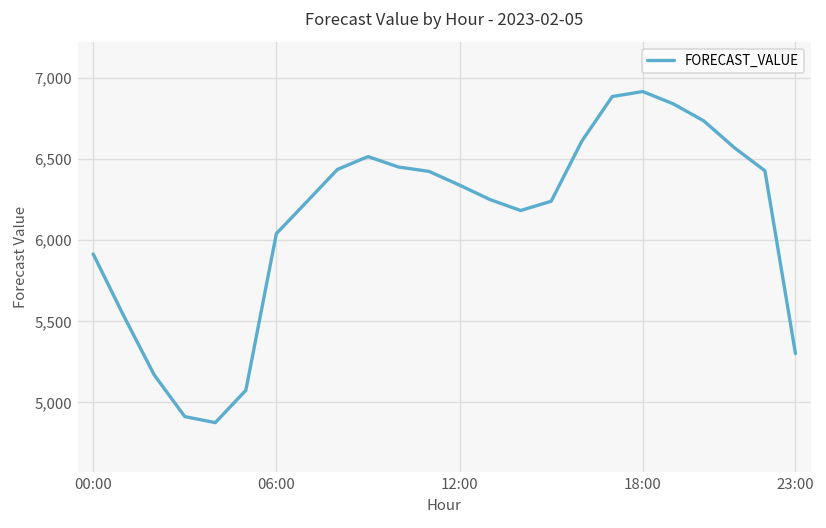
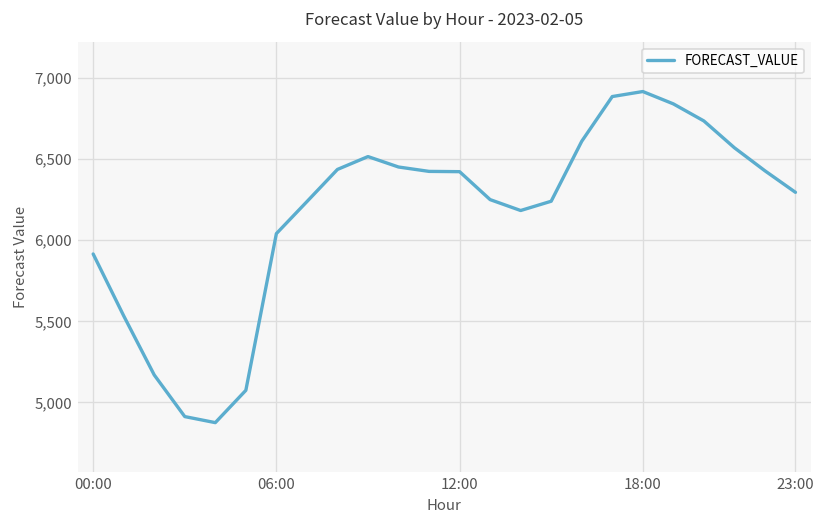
  {
    "00:00": "5,920",
    "06:00": "6,040",
-   "12:00": "6,340",
+   "12:00": "6,420",
    "18:00": "6,920",
-   "23:00": "5,300"
+   "23:00": "6,300"
  }
